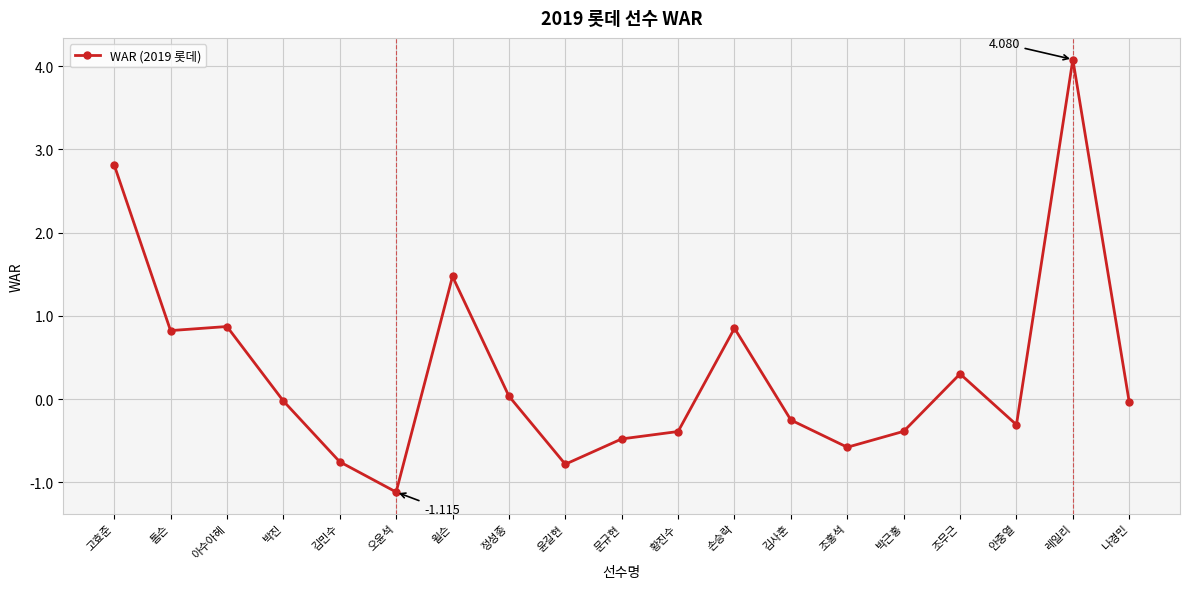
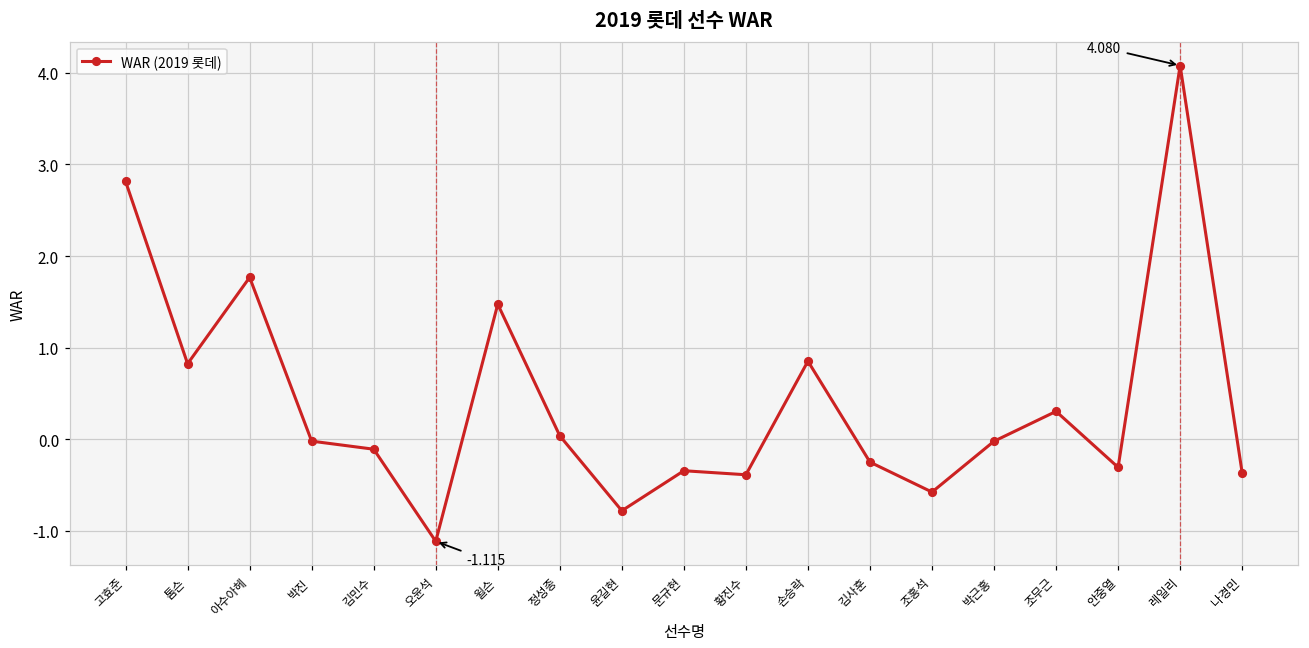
  {
    "고효준": 2.8,
    "톰슨": 0.8,
-   "아수아헤": 0.9,
+   "아수아헤": 1.8,
    "박진": 0.0,
-   "김민수": -0.8,
+   "김민수": -0.1,
    "윌슨": 1.5,
    "정성종": 0.0,
    "윤길현": -0.8,
-   "문규현": -0.5,
+   "문규현": -0.3,
    "황진수": -0.4,
    "손승락": 0.9,
    "김사훈": -0.3,
    "조홍석": -0.6,
-   "박근홍": -0.4,
+   "박근홍": 0.0,
    "조무근": 0.3,
    "안중열": -0.3,
-   "나경민": 0.0
+   "나경민": -0.4
  }
